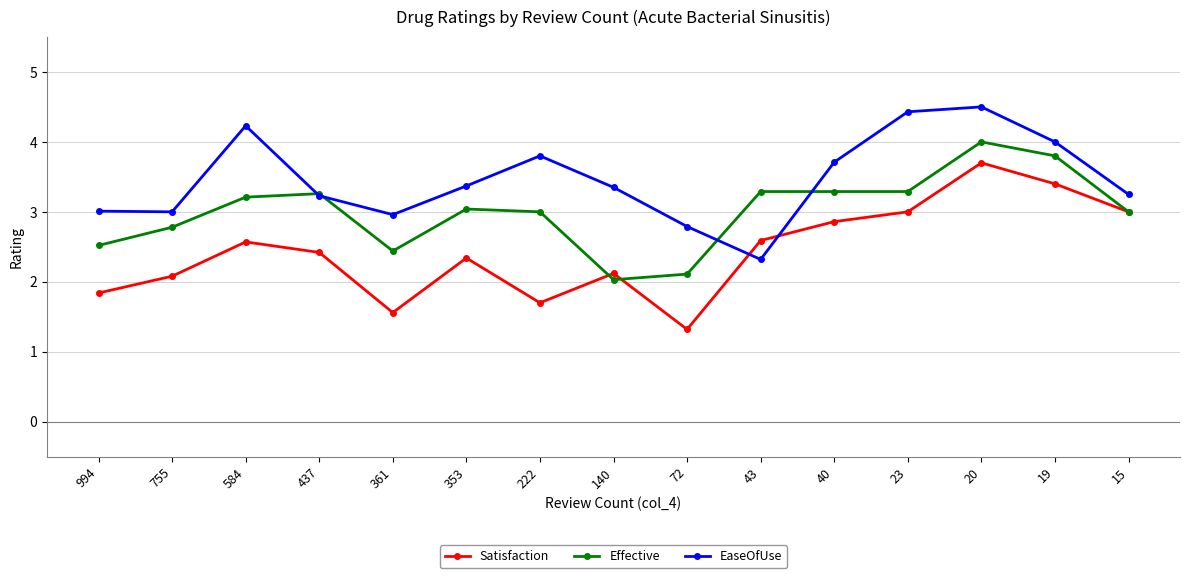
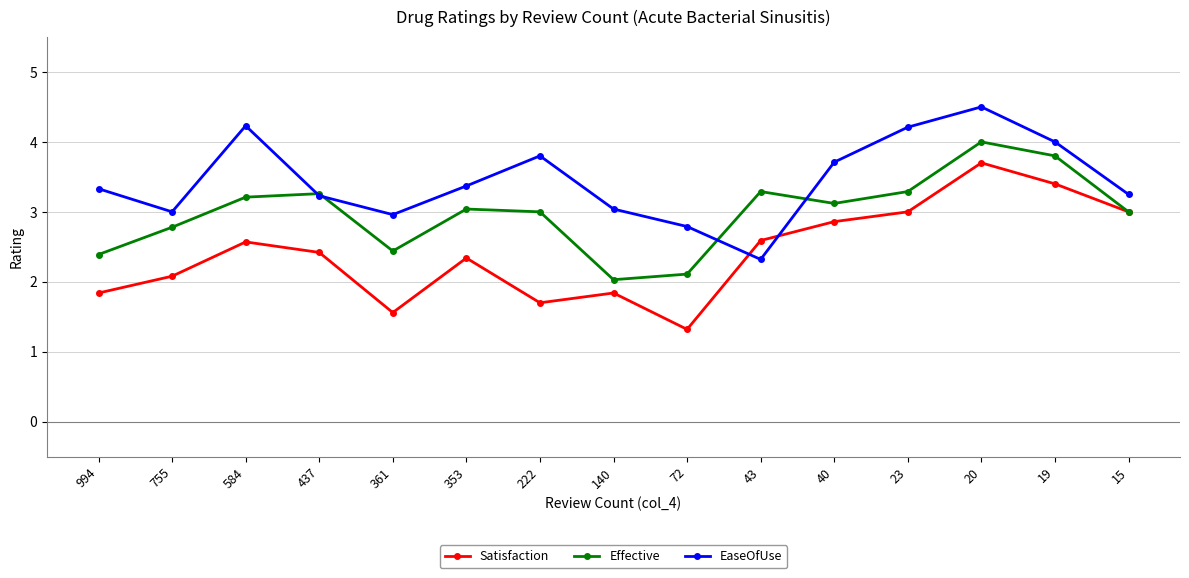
  {
    "Satisfaction": {
      "994": 1.8,
      "755": 2.1,
      "584": 2.6,
      "437": 2.4,
      "361": 1.6,
      "353": 2.3,
      "222": 1.7,
-     "140": 2.1,
+     "140": 1.8,
      "72": 1.3,
      "43": 2.6,
      "40": 2.9,
      "23": 3.0,
      "20": 3.7,
      "19": 3.4
    },
    "Effective": {
-     "994": 2.5,
+     "994": 2.4,
      "755": 2.8,
      "584": 3.2,
      "361": 2.4,
      "353": 3.0,
      "222": 3.0,
      "140": 2.0,
      "72": 2.1,
      "43": 3.3,
-     "40": 3.3,
+     "40": 3.1,
      "23": 3.3,
      "20": 4.0,
      "19": 3.8
    },
    "EaseOfUse": {
-     "994": 3.0,
+     "994": 3.3,
      "755": 3.0,
      "584": 4.2,
      "361": 3.0,
      "353": 3.4,
      "222": 3.8,
-     "140": 3.4,
+     "140": 3.0,
      "72": 2.8,
      "43": 2.3,
      "40": 3.7,
-     "23": 4.4,
+     "23": 4.2,
      "20": 4.5,
      "19": 4.0,
      "15": 3.3
    }
  }
